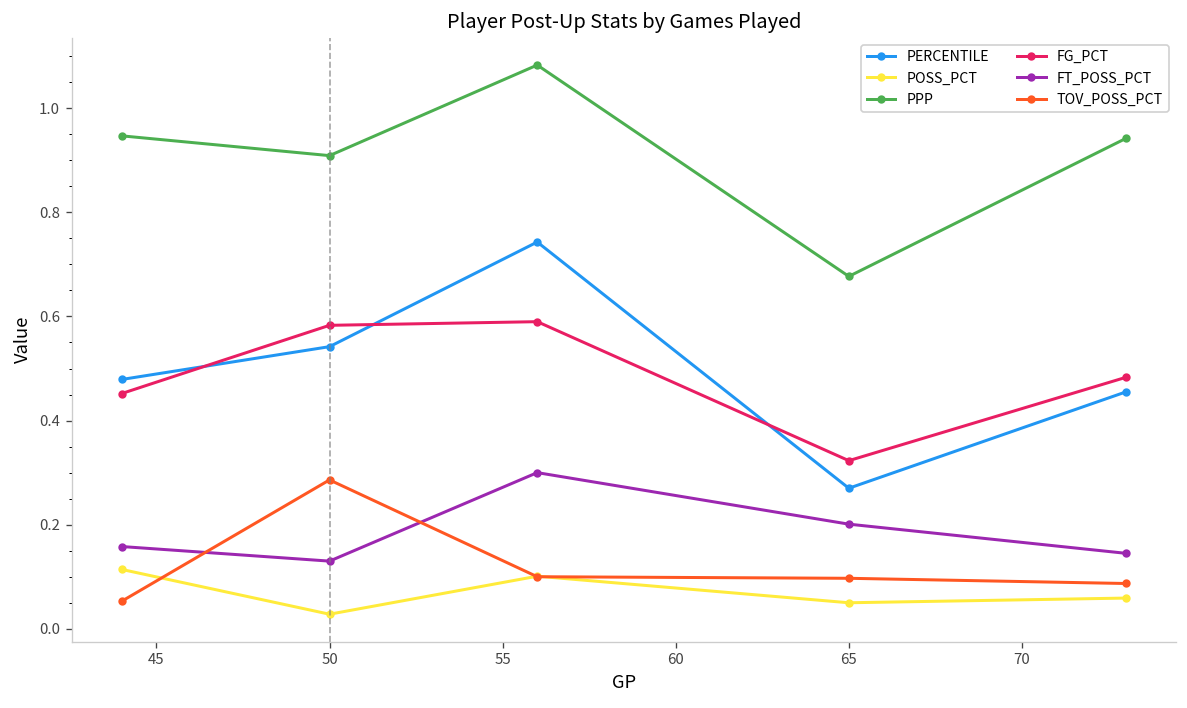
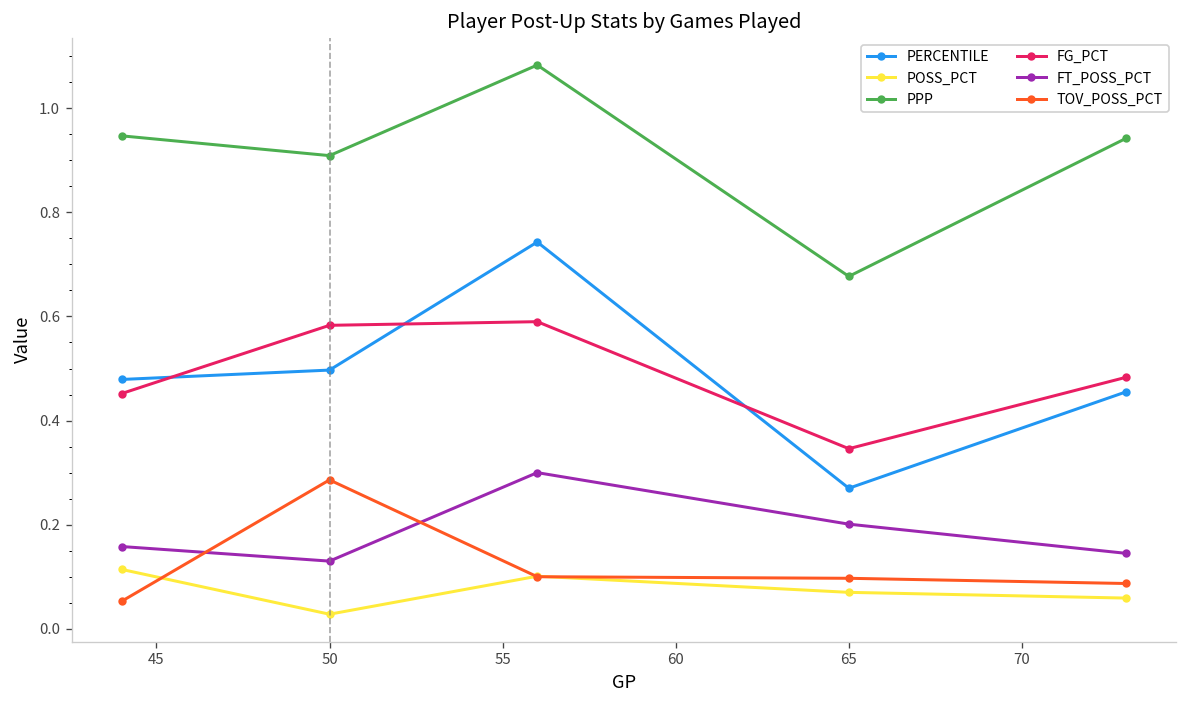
  {
    "PERCENTILE": {
-     "50": 0.54,
+     "50": 0.50,
      "65": 0.27
    },
    "POSS_PCT": {
      "50": 0.03,
-     "65": 0.05
+     "65": 0.07
    },
    "PPP": {
      "50": 0.91,
      "65": 0.68
    },
    "FG_PCT": {
      "50": 0.58,
-     "65": 0.32
+     "65": 0.35
    },
    "FT_POSS_PCT": {
      "50": 0.13,
      "65": 0.20
    },
    "TOV_POSS_PCT": {
      "50": 0.29,
      "65": 0.10
    }
  }
